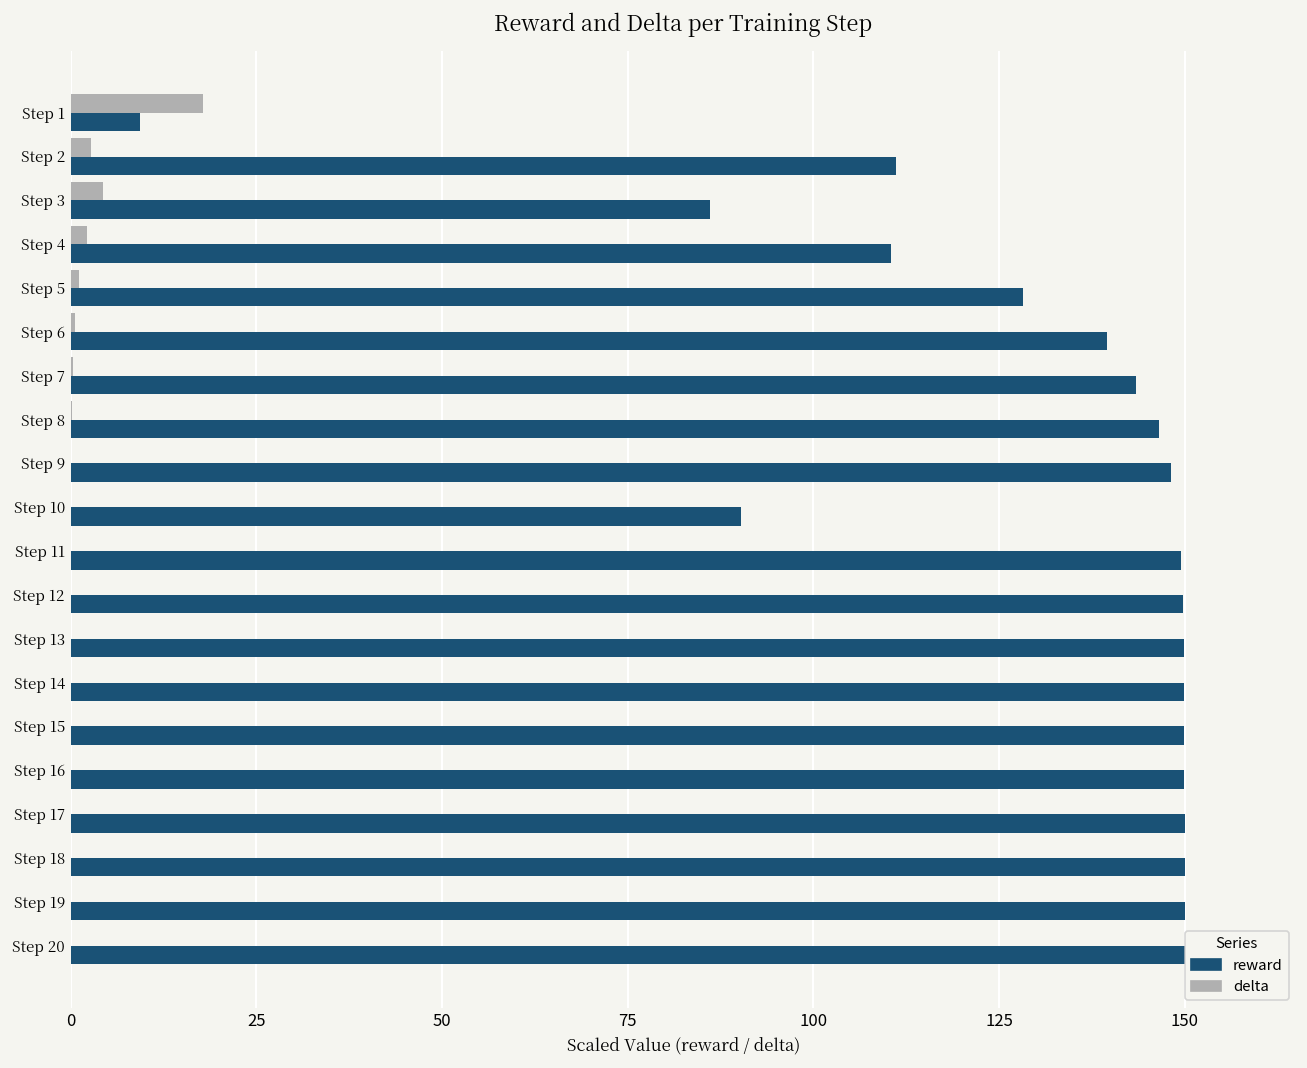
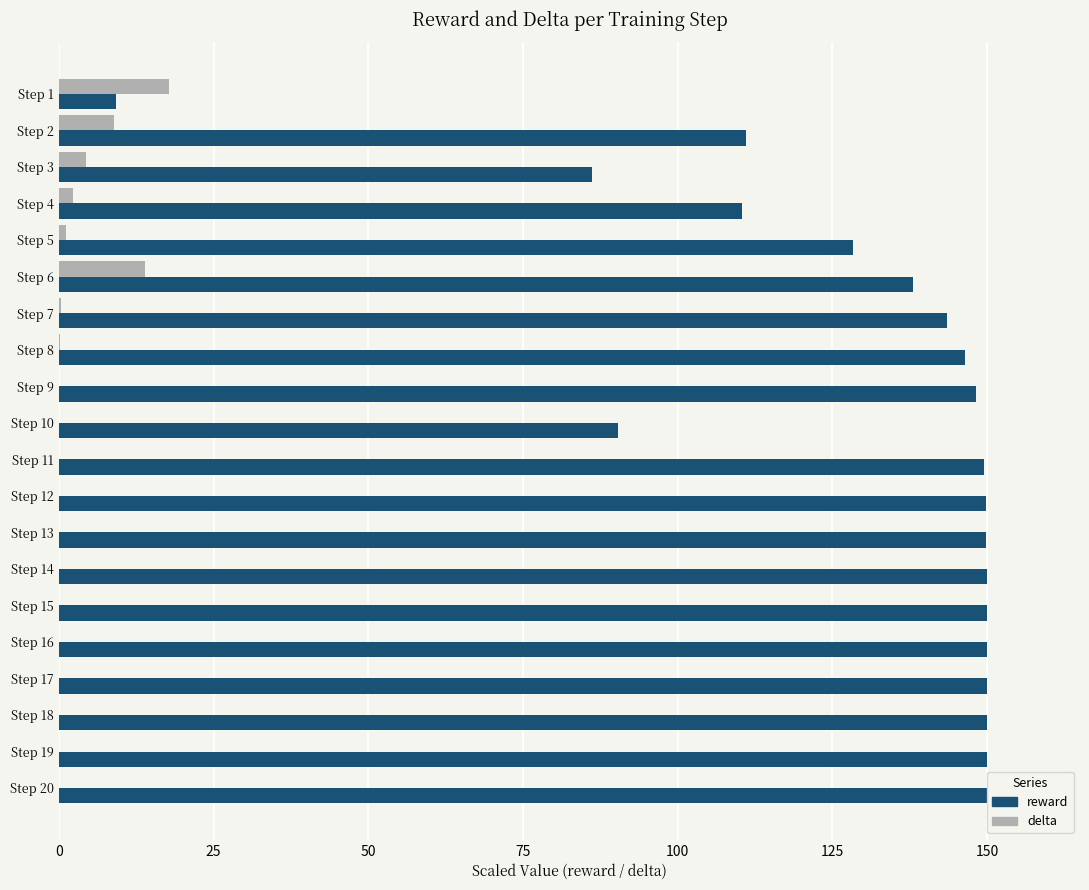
  {
    "reward": {
      "Step 1": 9,
      "Step 2": 111,
      "Step 3": 86,
      "Step 4": 110,
      "Step 5": 128,
-     "Step 6": 140,
+     "Step 6": 138,
      "Step 7": 143,
      "Step 8": 146,
      "Step 9": 148,
      "Step 10": 90,
      "Step 11": 149,
      "Step 12": 150,
      "Step 13": 150,
      "Step 14": 150,
      "Step 15": 150,
      "Step 16": 150,
      "Step 17": 150,
      "Step 18": 150,
      "Step 19": 150,
      "Step 20": 150
    },
    "delta": {
      "Step 1": 18,
-     "Step 2": 3,
+     "Step 2": 9,
      "Step 3": 4,
      "Step 4": 2,
      "Step 5": 1,
-     "Step 6": 1
+     "Step 6": 14
    }
  }
